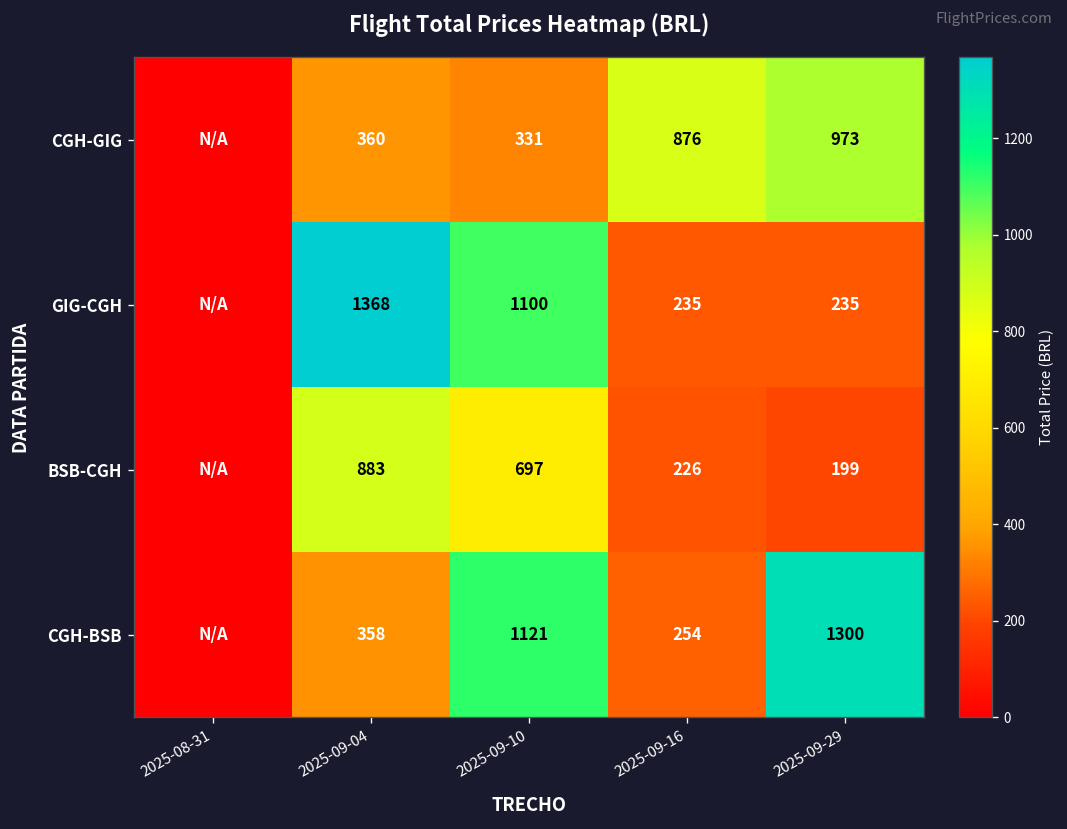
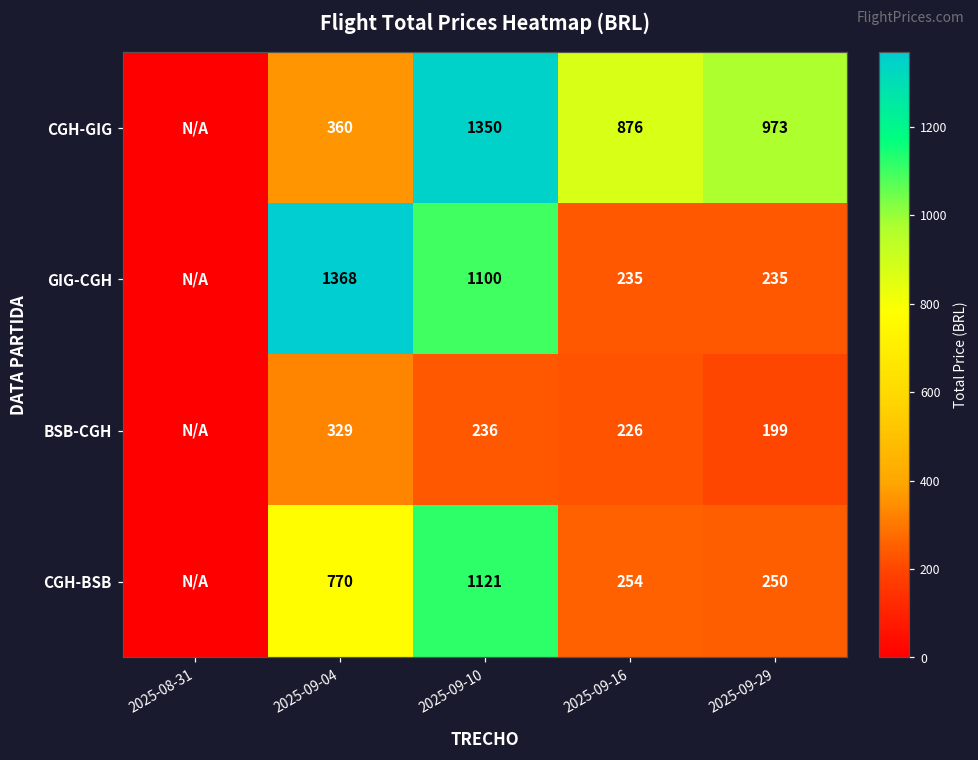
  {
    "CGH-GIG": {
      "2025-09-04": 360,
-     "2025-09-10": 331,
+     "2025-09-10": 1350,
      "2025-09-16": 876,
      "2025-09-29": 973
    },
    "GIG-CGH": {
      "2025-09-04": 1368,
      "2025-09-10": 1100,
      "2025-09-16": 235,
      "2025-09-29": 235
    },
    "BSB-CGH": {
-     "2025-09-04": 883,
-     "2025-09-10": 697,
+     "2025-09-04": 329,
+     "2025-09-10": 236,
      "2025-09-16": 226,
      "2025-09-29": 199
    },
    "CGH-BSB": {
-     "2025-09-04": 358,
+     "2025-09-04": 770,
      "2025-09-10": 1121,
      "2025-09-16": 254,
-     "2025-09-29": 1300
+     "2025-09-29": 250
    }
  }
